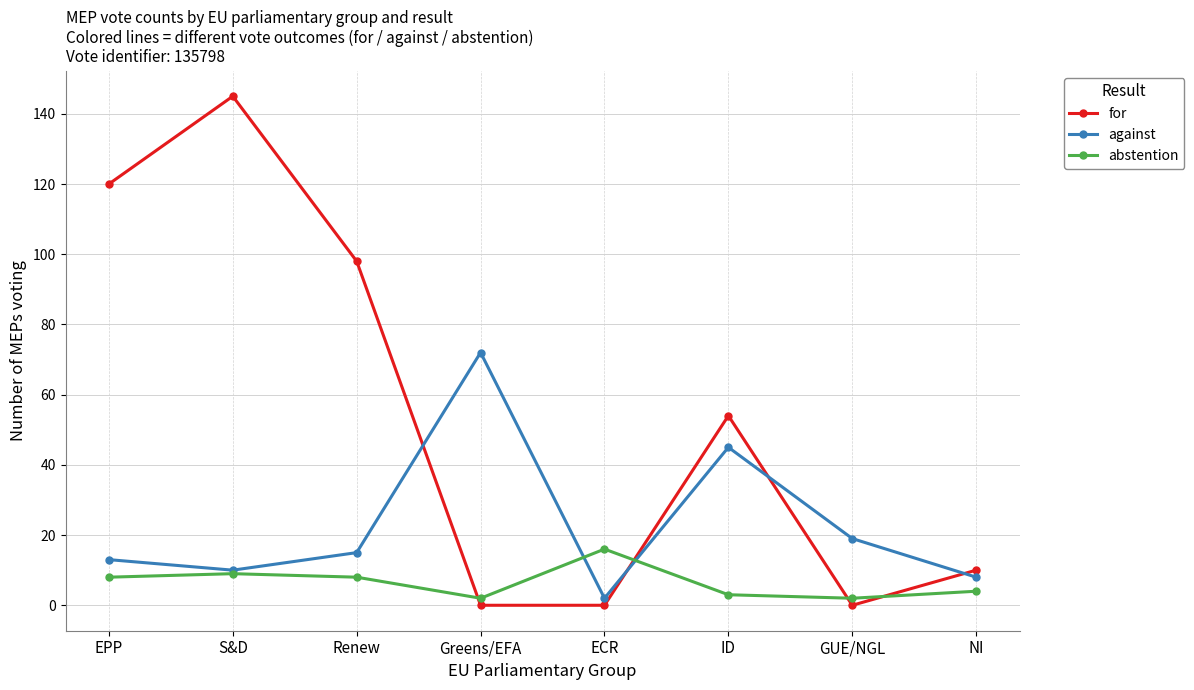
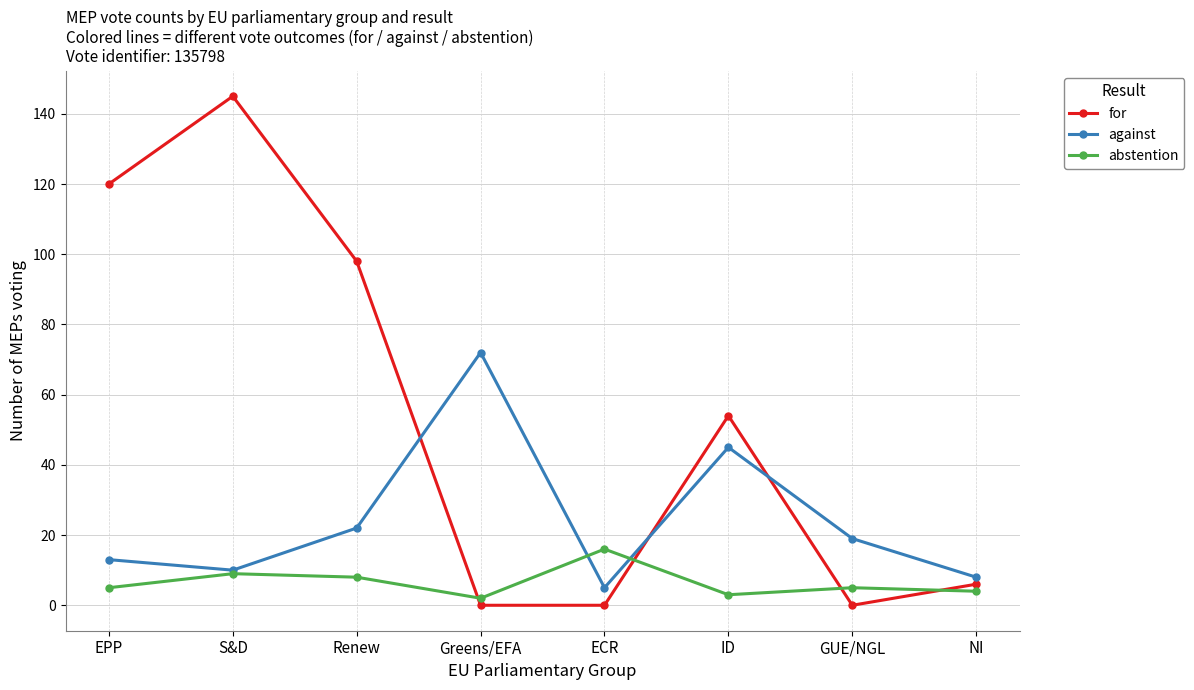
  {
    "for": {
      "EPP": 120,
      "S&D": 145,
      "Renew": 98,
      "Greens/EFA": 0,
      "ECR": 0,
      "ID": 54,
      "GUE/NGL": 0,
-     "NI": 10
+     "NI": 6
    },
    "against": {
      "EPP": 13,
      "S&D": 10,
-     "Renew": 15,
+     "Renew": 22,
      "Greens/EFA": 72,
-     "ECR": 2,
+     "ECR": 5,
      "ID": 45,
      "GUE/NGL": 19,
      "NI": 8
    },
    "abstention": {
-     "EPP": 8,
+     "EPP": 5,
      "S&D": 9,
      "Renew": 8,
      "Greens/EFA": 2,
      "ECR": 16,
      "ID": 3,
-     "GUE/NGL": 2,
+     "GUE/NGL": 5,
      "NI": 4
    }
  }
